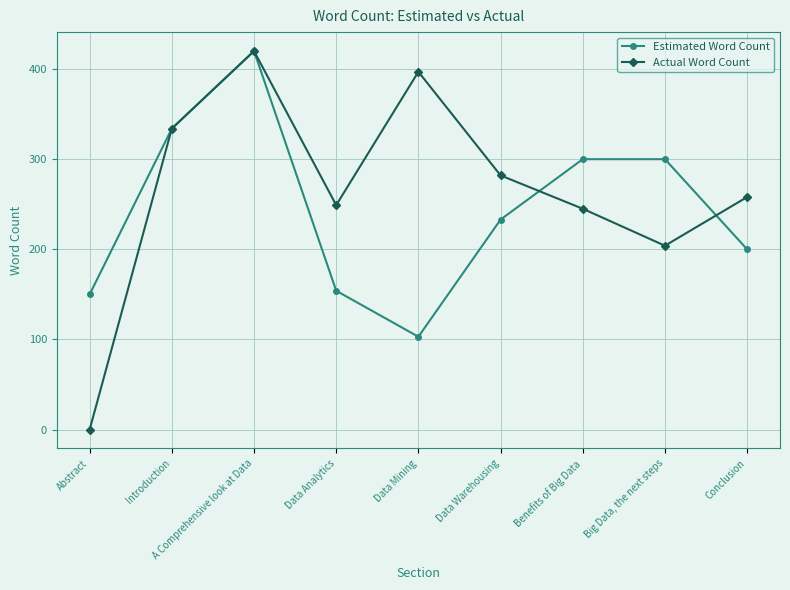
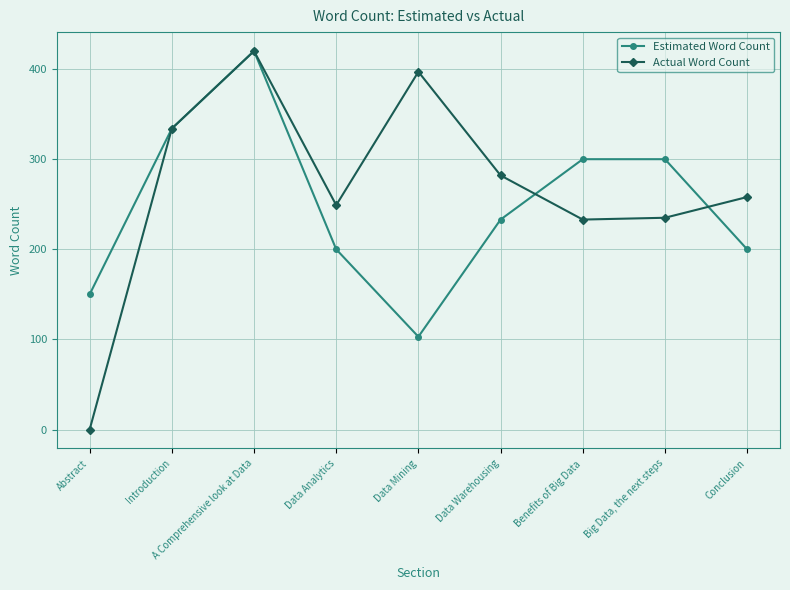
  {
    "Estimated Word Count": {
      "Abstract": 150,
-     "Data Analytics": 150,
+     "Data Analytics": 200,
      "Data Mining": 100,
      "Data Warehousing": 230,
      "Benefits of Big Data": 300,
      "Big Data, the next steps": 300,
      "Conclusion": 200
    },
    "Actual Word Count": {
      "Abstract": 0,
      "Data Analytics": 250,
      "Data Mining": 400,
      "Data Warehousing": 280,
-     "Benefits of Big Data": 250,
-     "Big Data, the next steps": 200,
+     "Benefits of Big Data": 230,
+     "Big Data, the next steps": 240,
      "Conclusion": 260
    }
  }
